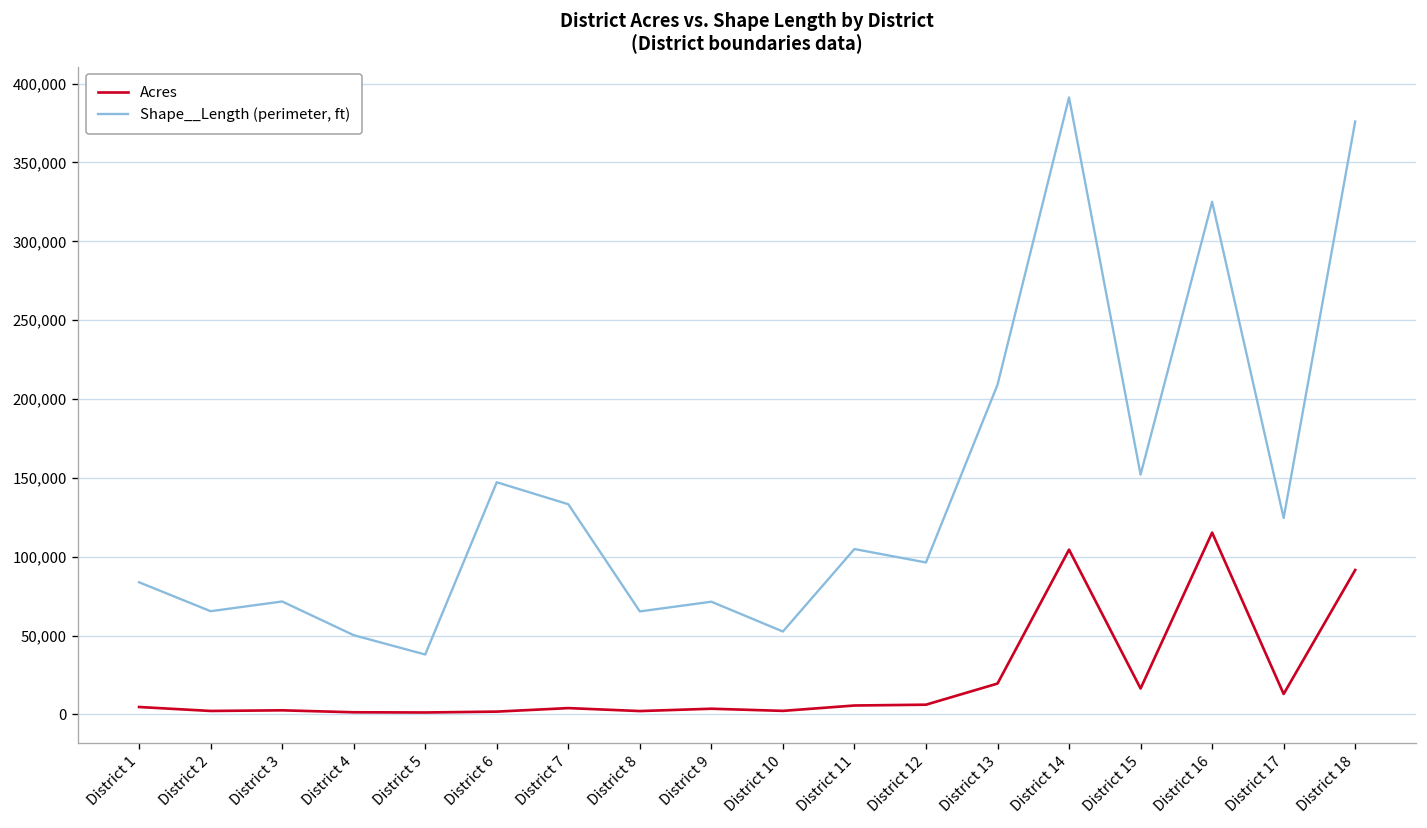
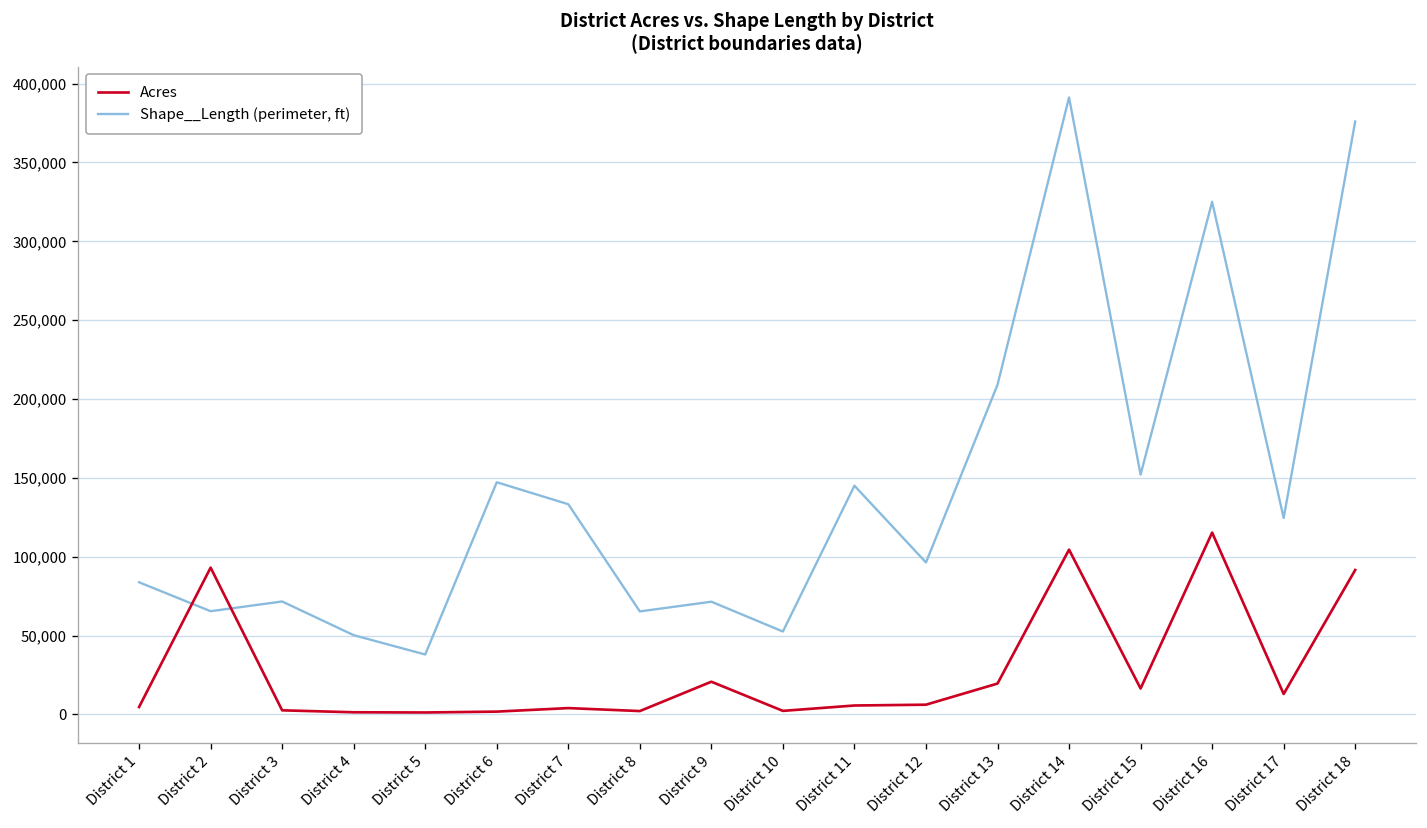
  {
    "Acres": {
      "District 1": "5,000",
-     "District 2": "2,000",
+     "District 2": "93,000",
      "District 3": "3,000",
      "District 4": "1,000",
      "District 5": "1,000",
      "District 6": "2,000",
      "District 7": "4,000",
      "District 8": "2,000",
-     "District 9": "4,000",
+     "District 9": "21,000",
      "District 10": "2,000",
      "District 11": "6,000",
      "District 12": "6,000",
      "District 13": "20,000",
      "District 14": "104,000",
      "District 15": "16,000",
      "District 16": "115,000",
      "District 17": "13,000",
      "District 18": "92,000"
    },
    "Shape__Length (perimeter, ft)": {
      "District 1": "84,000",
      "District 2": "65,000",
      "District 3": "72,000",
      "District 4": "50,000",
      "District 5": "38,000",
      "District 6": "147,000",
      "District 7": "133,000",
      "District 8": "65,000",
      "District 9": "71,000",
      "District 10": "53,000",
-     "District 11": "105,000",
+     "District 11": "145,000",
      "District 12": "96,000",
      "District 13": "209,000",
      "District 14": "391,000",
      "District 15": "152,000",
      "District 16": "325,000",
      "District 17": "125,000",
      "District 18": "376,000"
    }
  }
